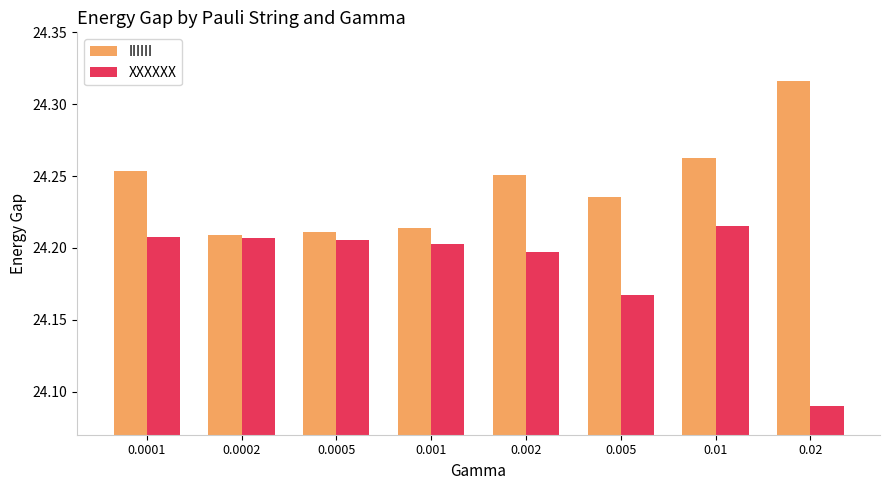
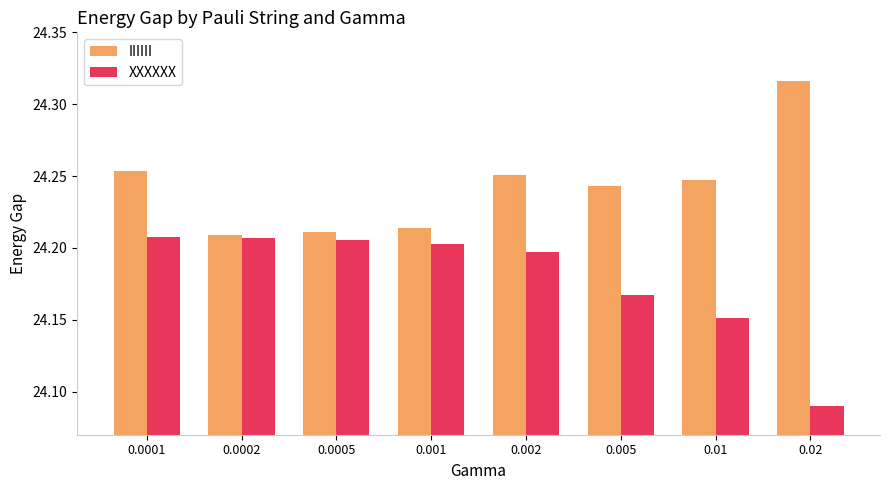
  {
    "IIIIII": {
      "0.0001": 24.254,
      "0.0002": 24.209,
      "0.0005": 24.211,
      "0.001": 24.214,
      "0.002": 24.251,
-     "0.005": 24.235,
-     "0.01": 24.262,
+     "0.005": 24.243,
+     "0.01": 24.247,
      "0.02": 24.316
    },
    "XXXXXX": {
      "0.0001": 24.208,
      "0.0002": 24.207,
      "0.0005": 24.205,
      "0.001": 24.203,
      "0.002": 24.197,
      "0.005": 24.167,
-     "0.01": 24.215,
+     "0.01": 24.151,
      "0.02": 24.090
    }
  }
